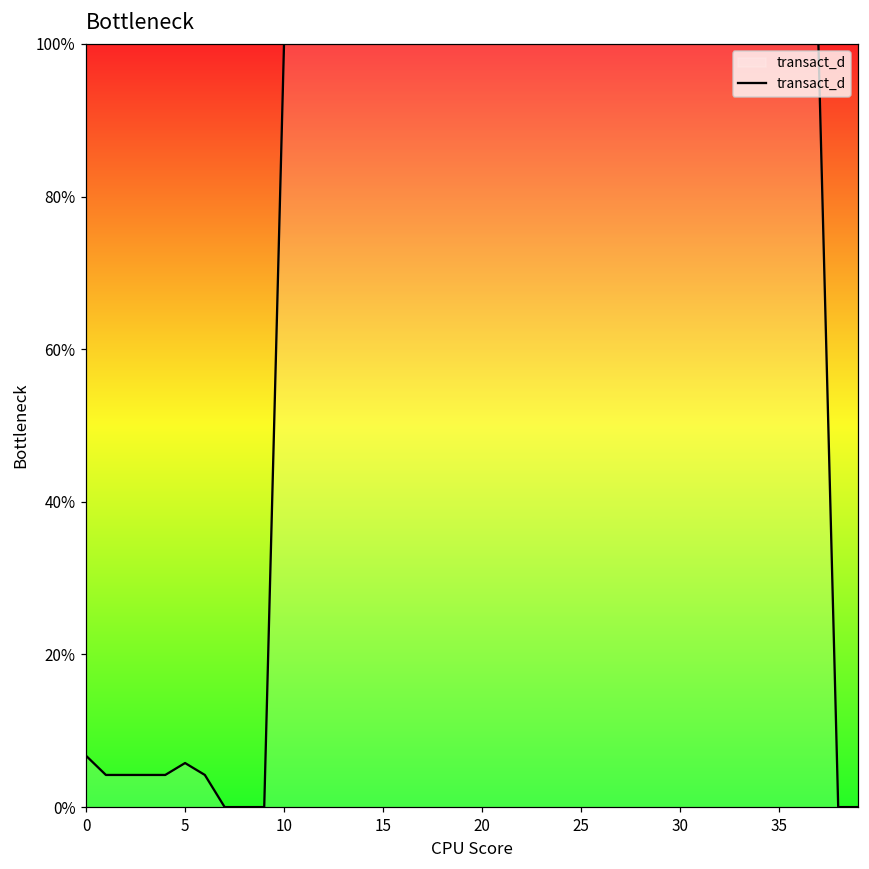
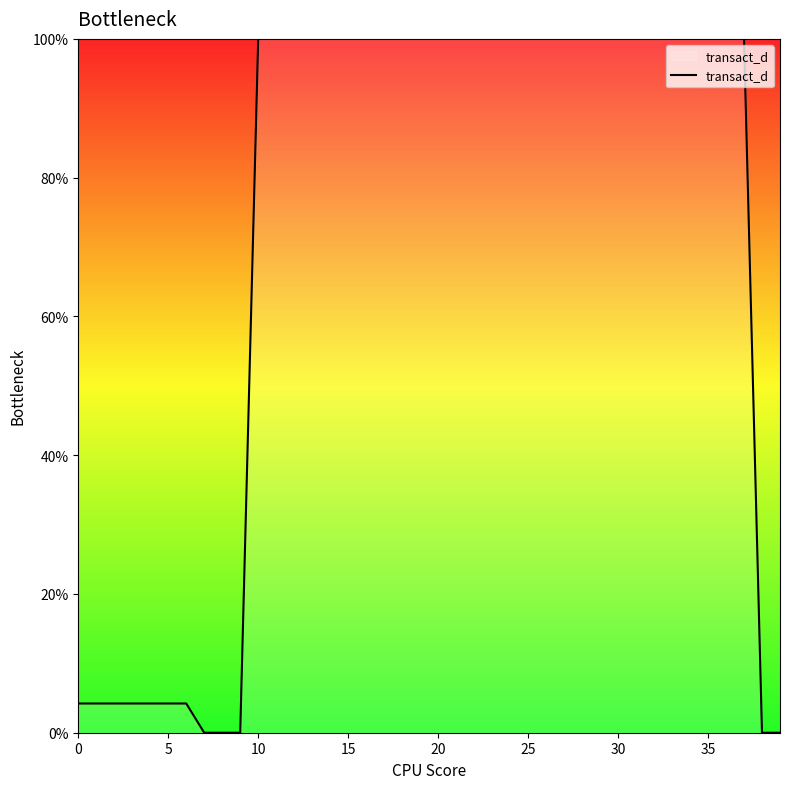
  {
-   "0": "7%",
-   "5": "6%",
+   "0": "4%",
+   "5": "4%",
    "10": "100%",
    "15": "100%",
    "20": "100%",
    "25": "100%",
    "30": "100%",
    "35": "100%"
  }
